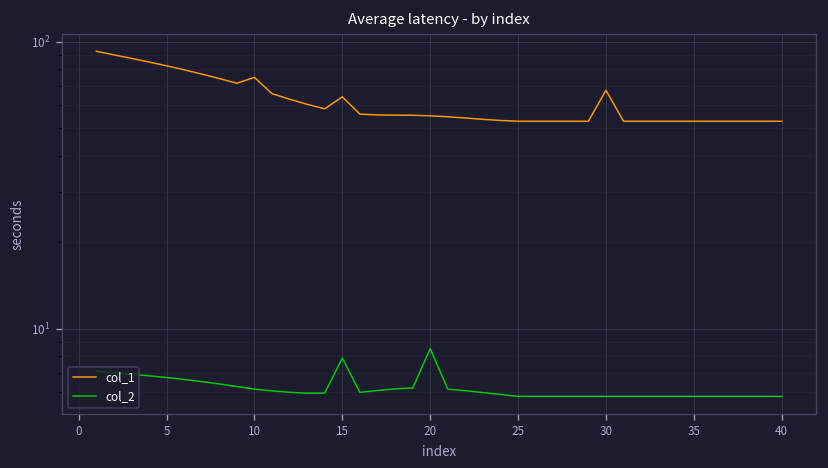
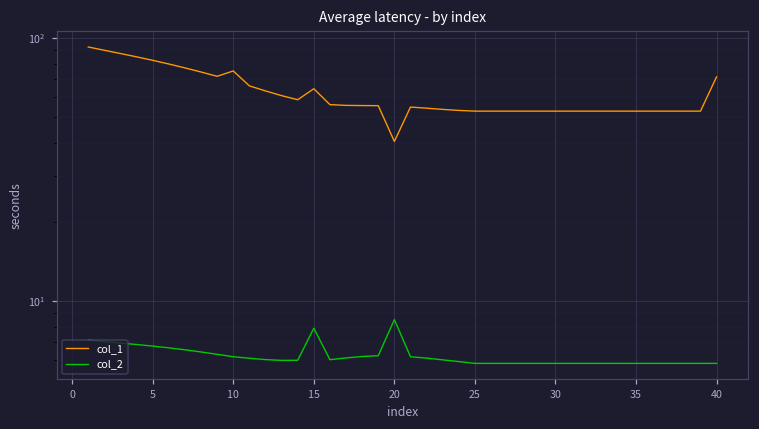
  {
    "col_1": {
      "5": 82,
      "10": 75,
      "15": 64,
-     "20": 55,
+     "20": 41,
      "25": 53,
-     "30": 68,
+     "30": 53,
      "35": 53,
-     "40": 53
+     "40": 71
    },
    "col_2": {
      "5": 6.8,
      "10": 6.2,
      "15": 8,
      "20": 8.5,
      "25": 5.8,
      "30": 5.8,
      "35": 5.8,
      "40": 5.8
    }
  }
